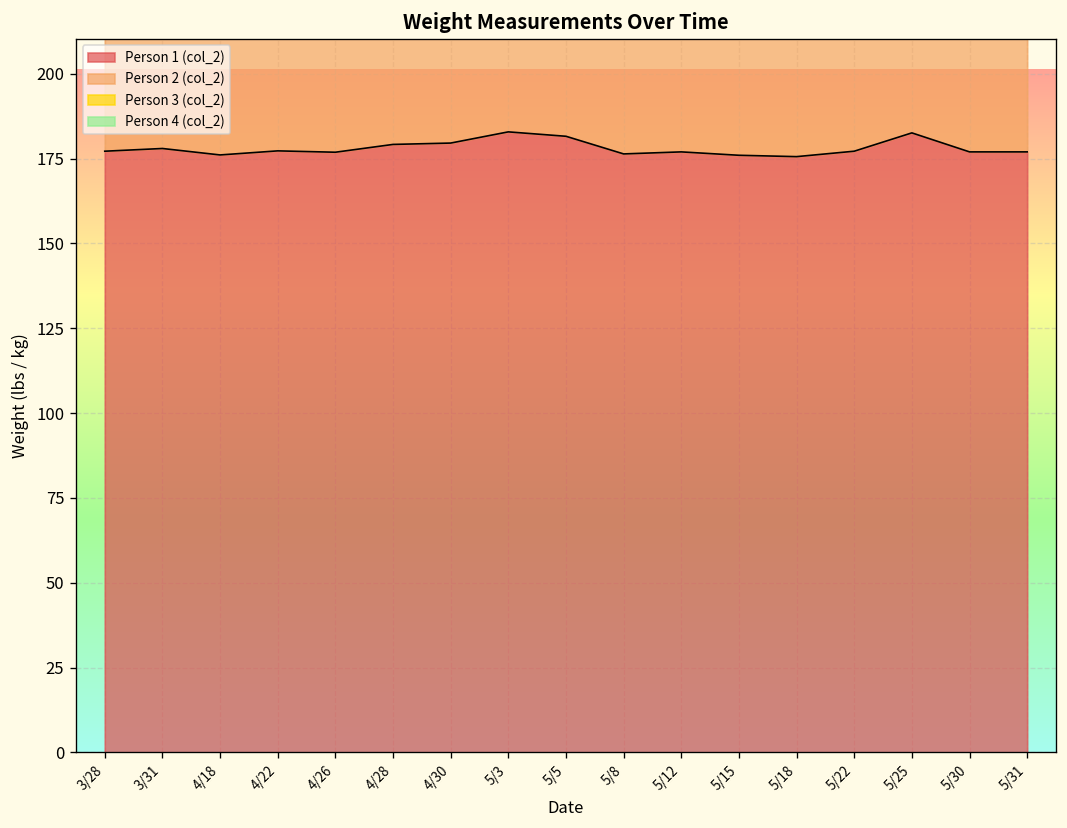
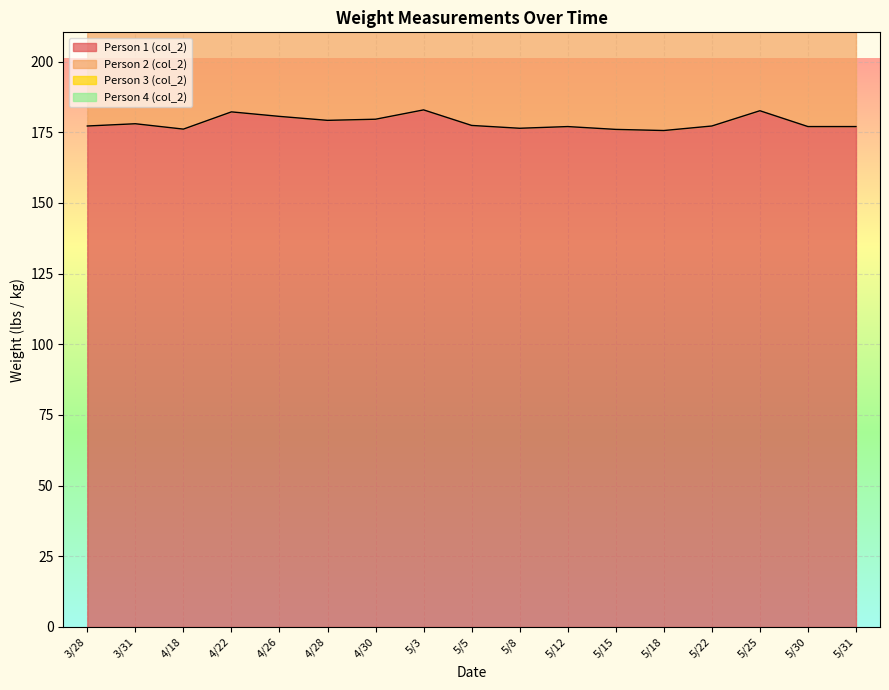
  {
    "Person 1 (col_2)": {
      "3/28": 177,
      "3/31": 178,
      "4/18": 176,
-     "4/22": 177,
-     "4/26": 177,
+     "4/22": 182,
+     "4/26": 181,
      "4/28": 179,
      "4/30": 180,
      "5/3": 183,
-     "5/5": 182,
+     "5/5": 177,
      "5/8": 176,
      "5/12": 177,
      "5/15": 176,
      "5/18": 176,
      "5/22": 177,
      "5/25": 183,
      "5/30": 177,
      "5/31": 177
    }
  }
